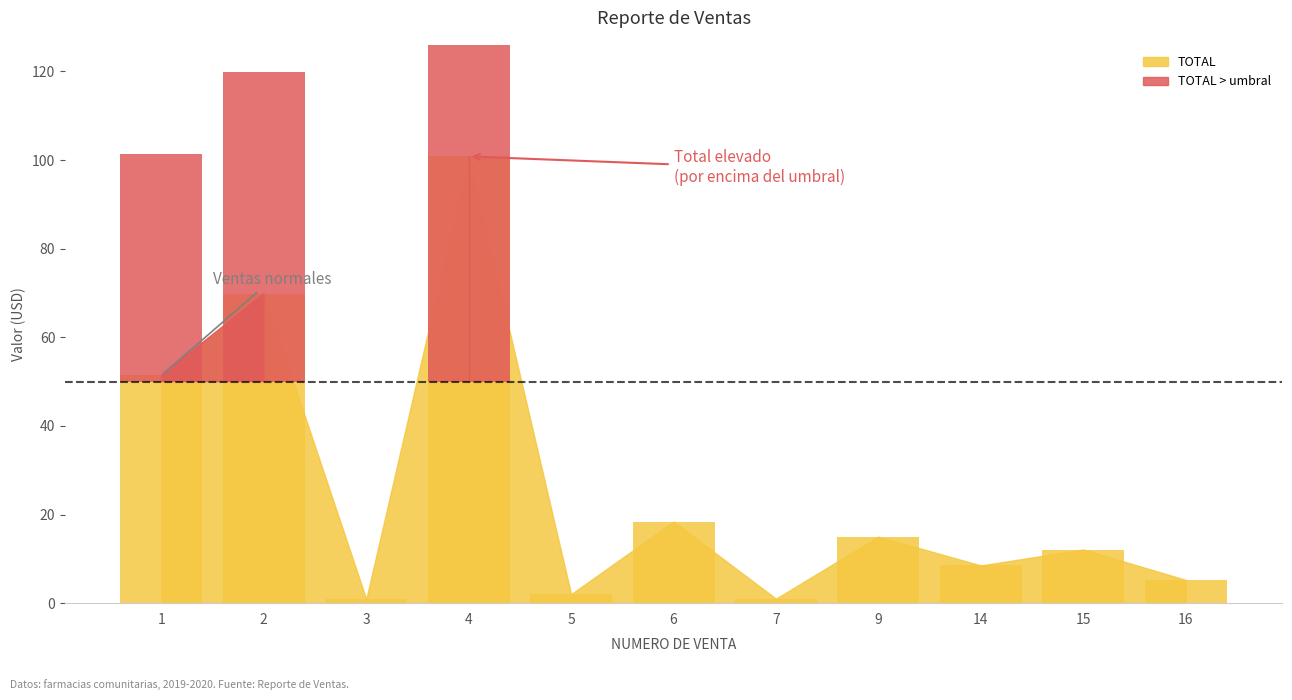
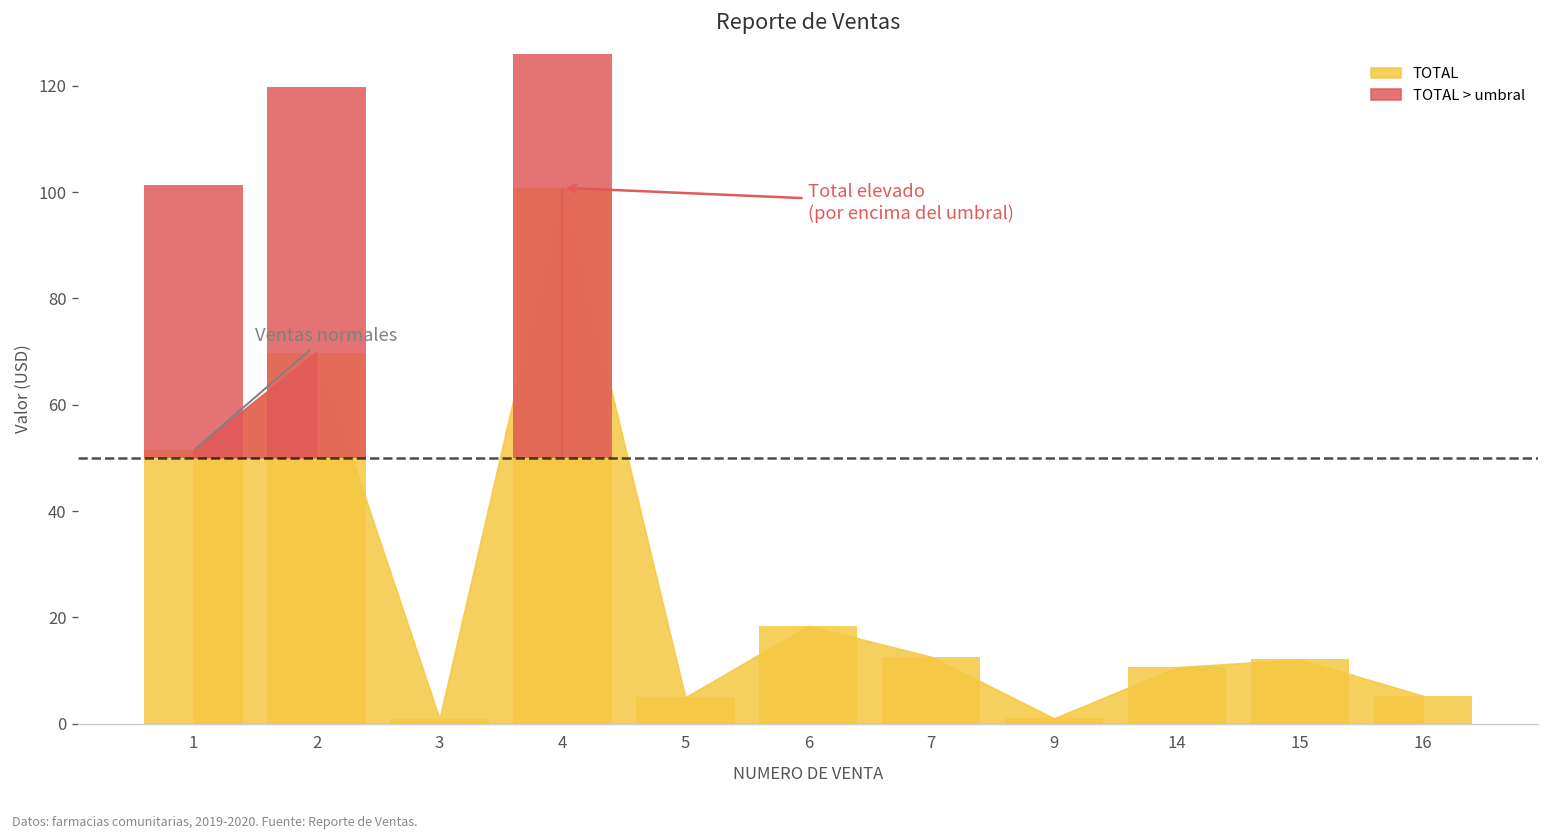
  {
    "TOTAL": {
      "1": 51,
      "2": 70,
      "3": 1,
      "4": 101,
-     "5": 2,
+     "5": 5,
      "6": 18,
-     "7": 1,
-     "9": 15,
-     "14": 9,
+     "7": 13,
+     "9": 1,
+     "14": 11,
      "15": 12,
      "16": 5
    }
  }
